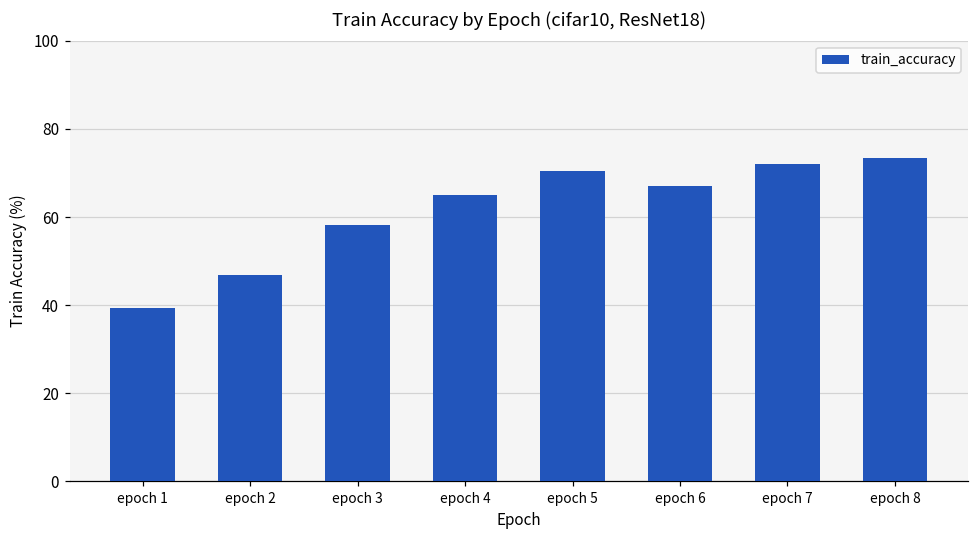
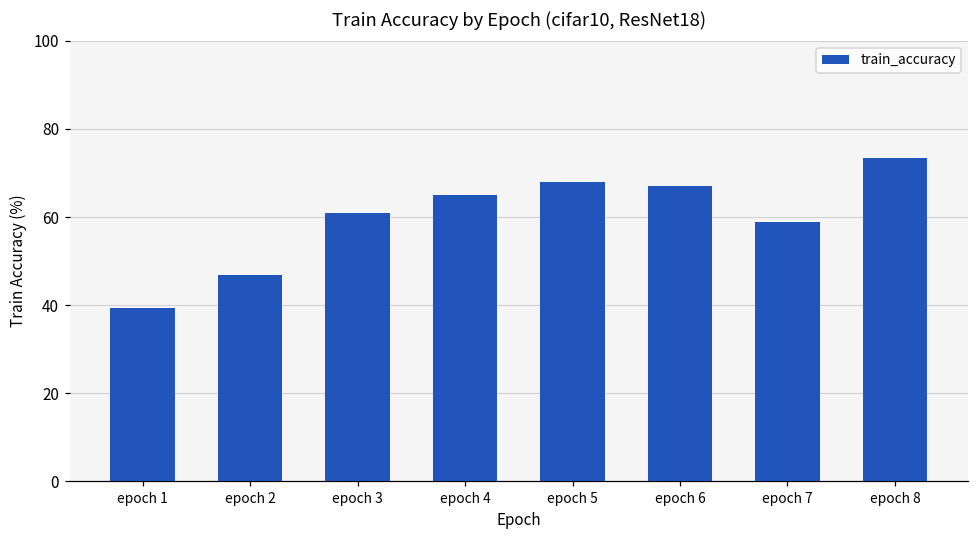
  {
    "epoch 1": 39,
    "epoch 2": 47,
-   "epoch 3": 58,
+   "epoch 3": 61,
    "epoch 4": 65,
-   "epoch 5": 71,
+   "epoch 5": 68,
    "epoch 6": 67,
-   "epoch 7": 72,
+   "epoch 7": 59,
    "epoch 8": 73
  }
